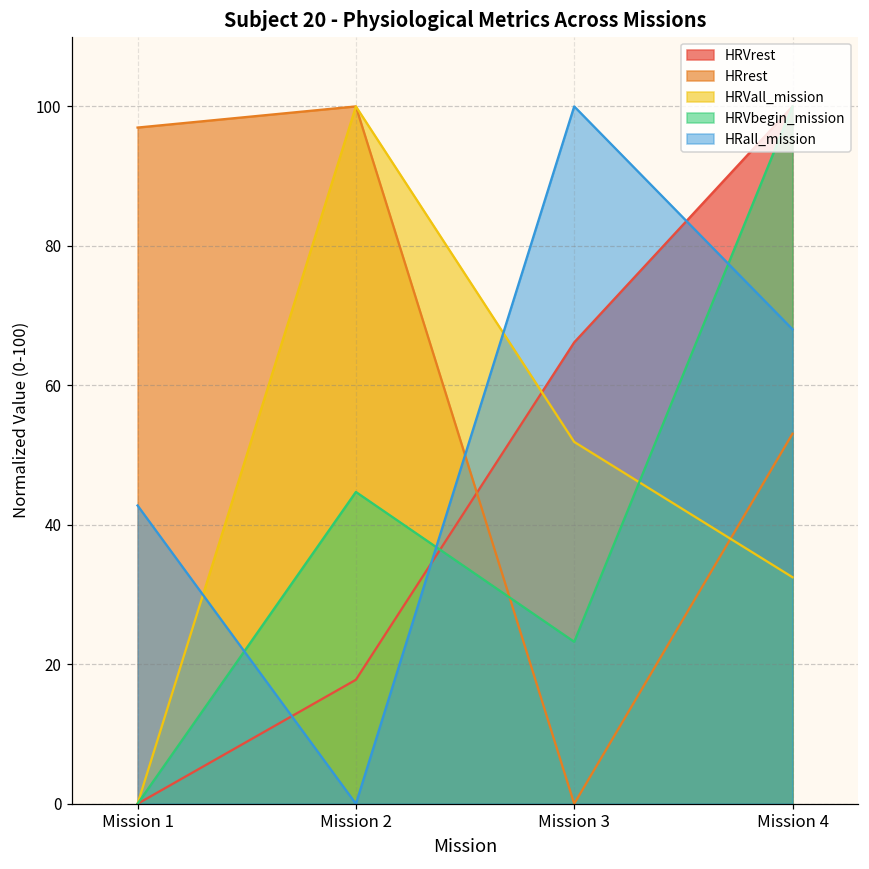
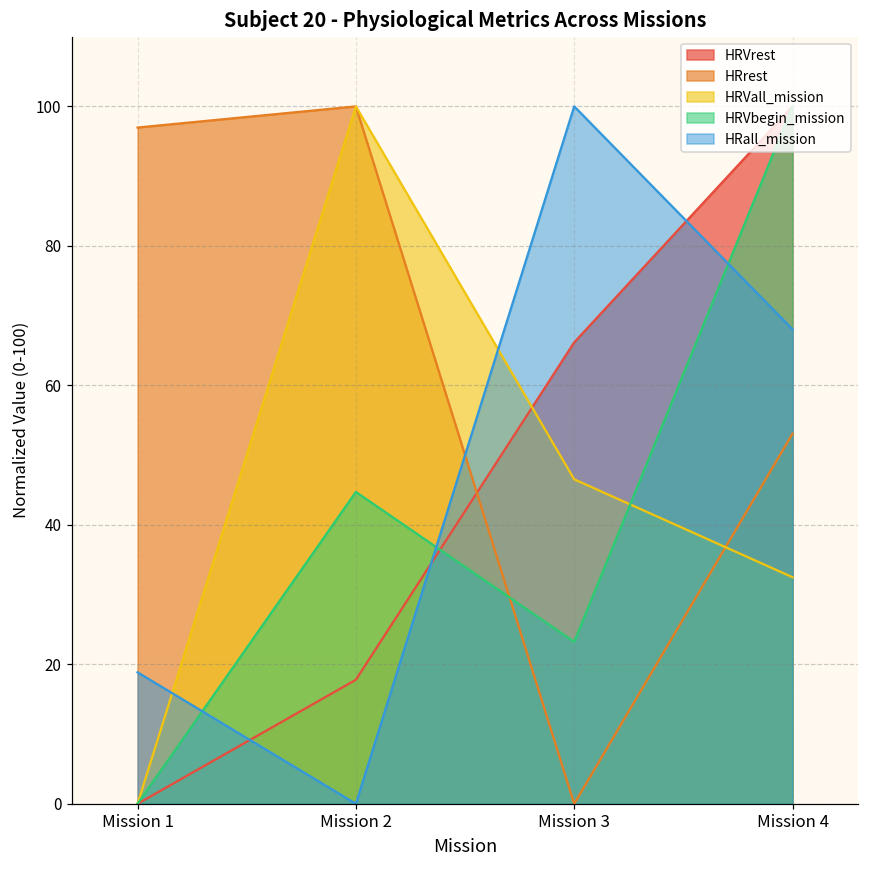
  {
    "HRVall_mission": {
-     "Mission 3": 52,
+     "Mission 3": 47,
      "Mission 4": 32
    },
    "HRVbegin_mission": {
      "Mission 2": 45,
      "Mission 3": 23
    },
    "HRall_mission": {
-     "Mission 1": 43,
+     "Mission 1": 19,
      "Mission 2": 0,
      "Mission 3": 100,
      "Mission 4": 68
    }
  }
